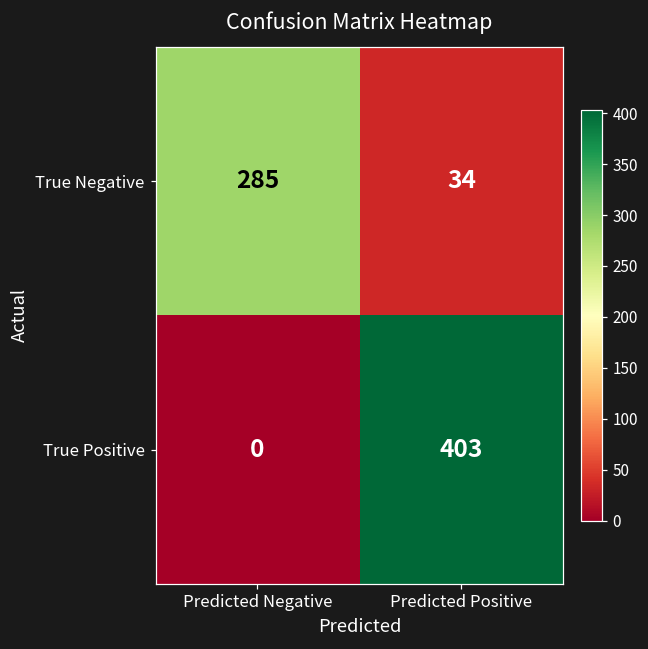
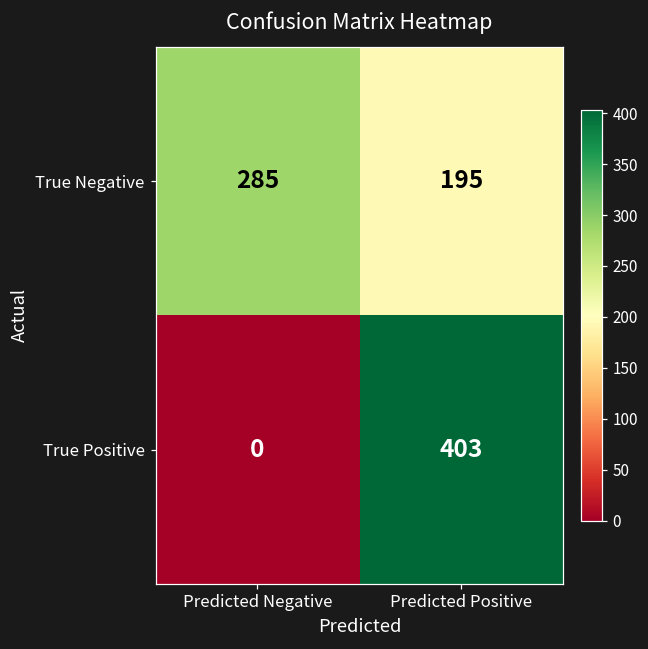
  {
    "True Negative": {
      "Predicted Negative": 285,
-     "Predicted Positive": 34
+     "Predicted Positive": 195
    },
    "True Positive": {
      "Predicted Negative": 0,
      "Predicted Positive": 403
    }
  }
